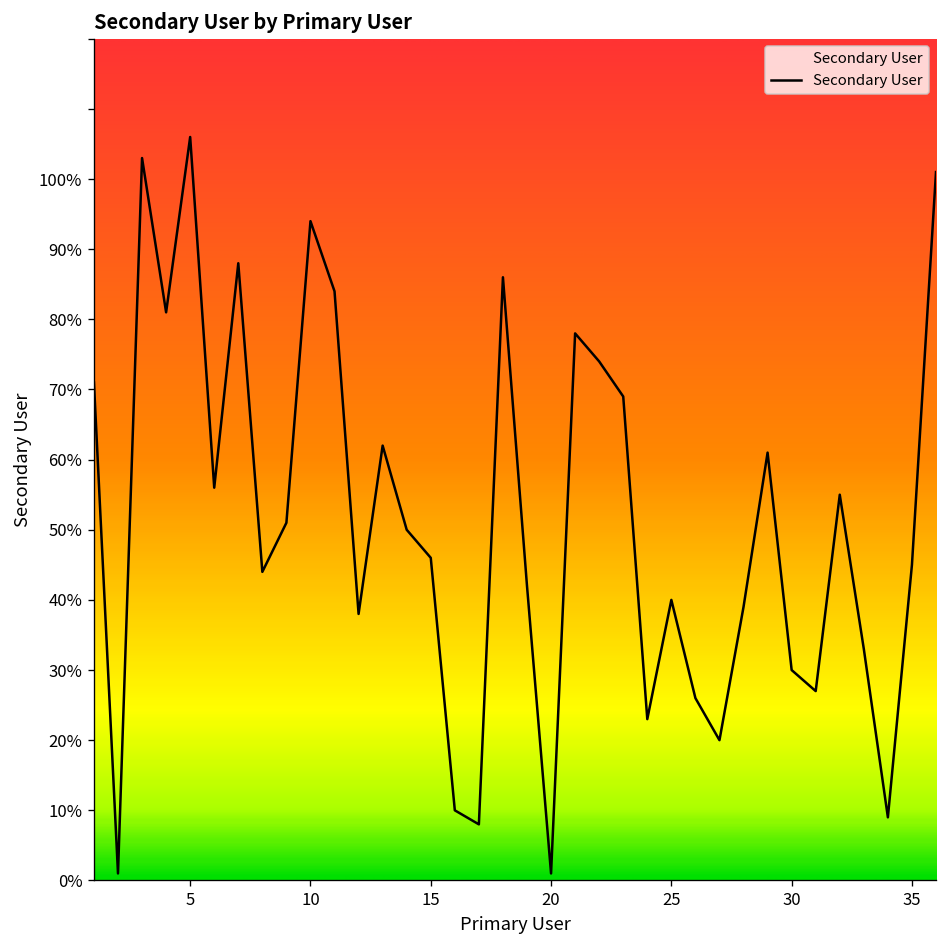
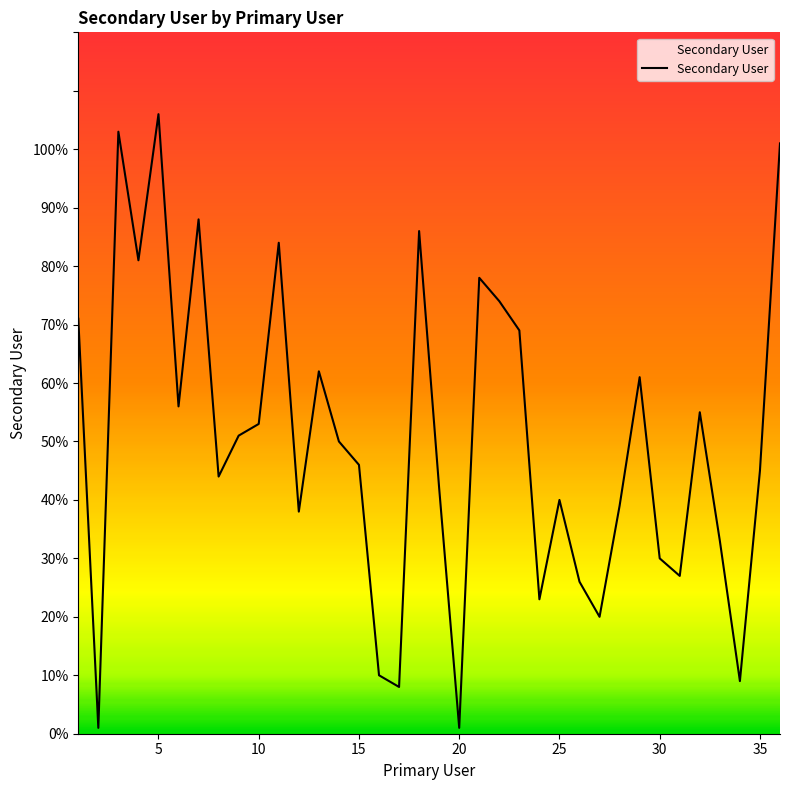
  {
    "5": "106%",
-   "10": "94%",
+   "10": "53%",
    "15": "46%",
    "20": "1%",
    "25": "40%",
    "30": "30%",
    "35": "45%"
  }
